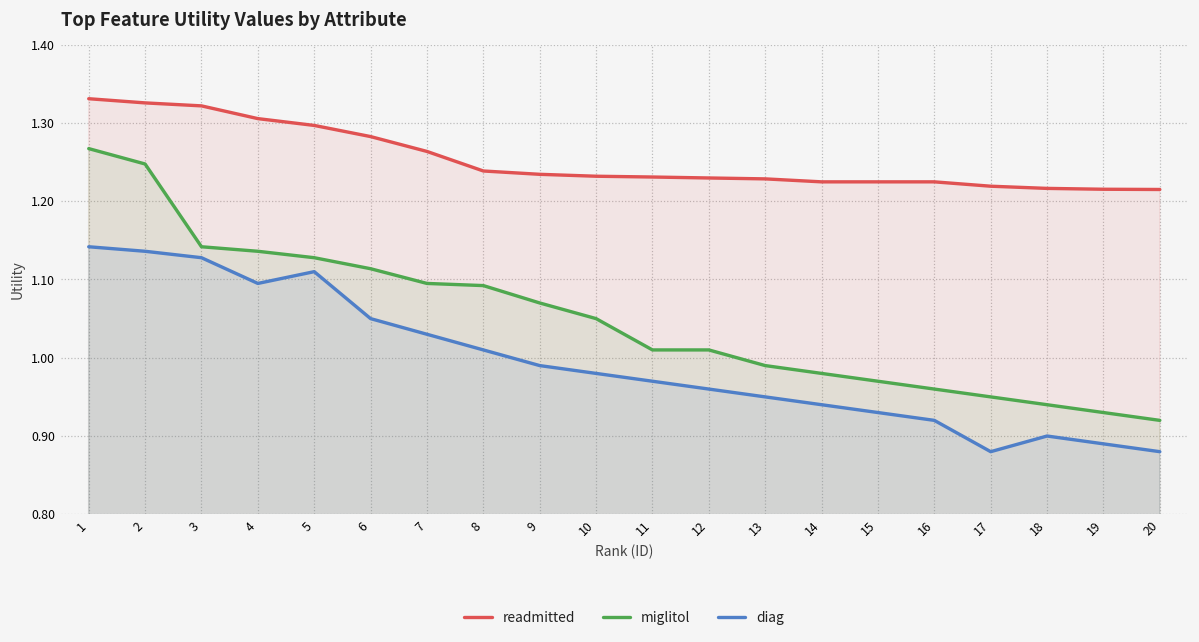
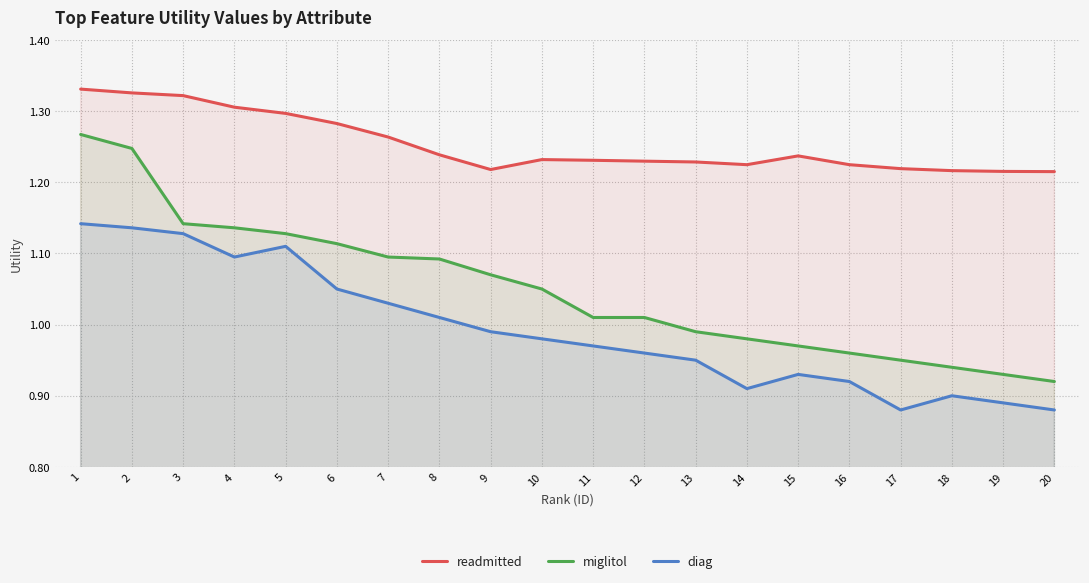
  {
    "readmitted": {
      "1": 1.33,
      "2": 1.33,
      "3": 1.32,
      "4": 1.31,
      "5": 1.30,
      "6": 1.28,
      "7": 1.26,
      "8": 1.24,
-     "9": 1.23,
+     "9": 1.22,
      "10": 1.23,
      "11": 1.23,
      "12": 1.23,
      "13": 1.23,
      "14": 1.22,
-     "15": 1.22,
+     "15": 1.24,
      "16": 1.22,
      "17": 1.22,
      "18": 1.22,
      "19": 1.22,
      "20": 1.21
    },
    "miglitol": {
      "1": 1.27,
      "2": 1.25,
      "3": 1.14,
      "4": 1.14,
      "5": 1.13,
      "6": 1.11,
      "7": 1.09,
      "8": 1.09,
      "9": 1.07,
      "10": 1.05,
      "11": 1.01,
      "12": 1.01,
      "13": 0.99,
      "14": 0.98,
      "15": 0.97,
      "16": 0.96,
      "17": 0.95,
      "18": 0.94,
      "19": 0.93,
      "20": 0.92
    },
    "diag": {
      "1": 1.14,
      "2": 1.14,
      "3": 1.13,
      "4": 1.09,
      "5": 1.11,
      "6": 1.05,
      "7": 1.03,
      "8": 1.01,
      "9": 0.99,
      "10": 0.98,
      "11": 0.97,
      "12": 0.96,
      "13": 0.95,
-     "14": 0.94,
+     "14": 0.91,
      "15": 0.93,
      "16": 0.92,
      "17": 0.88,
      "18": 0.90,
      "19": 0.89,
      "20": 0.88
    }
  }
